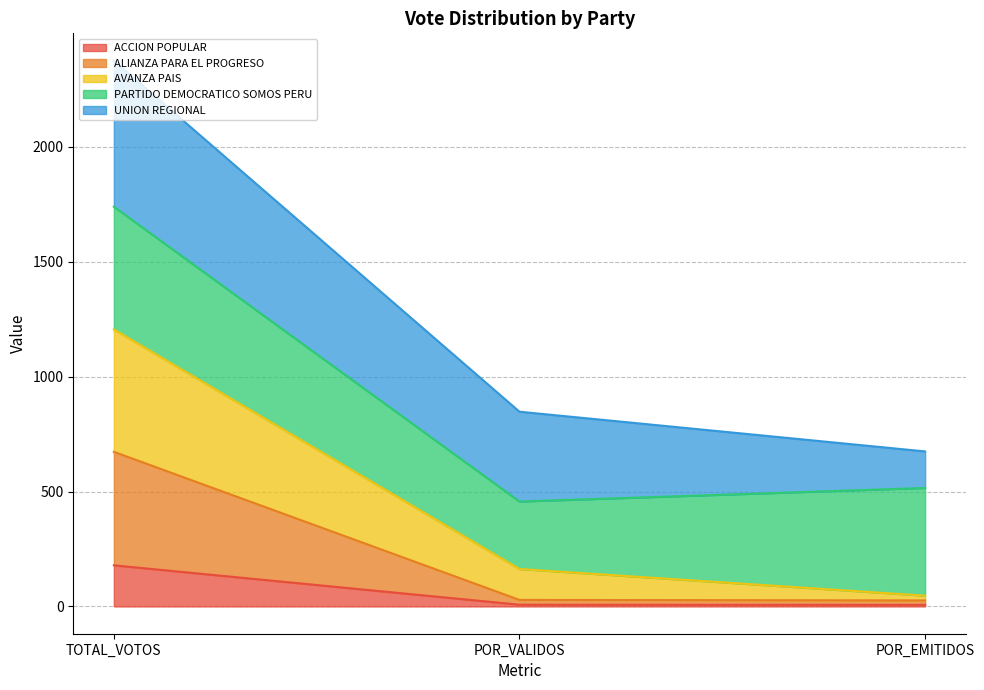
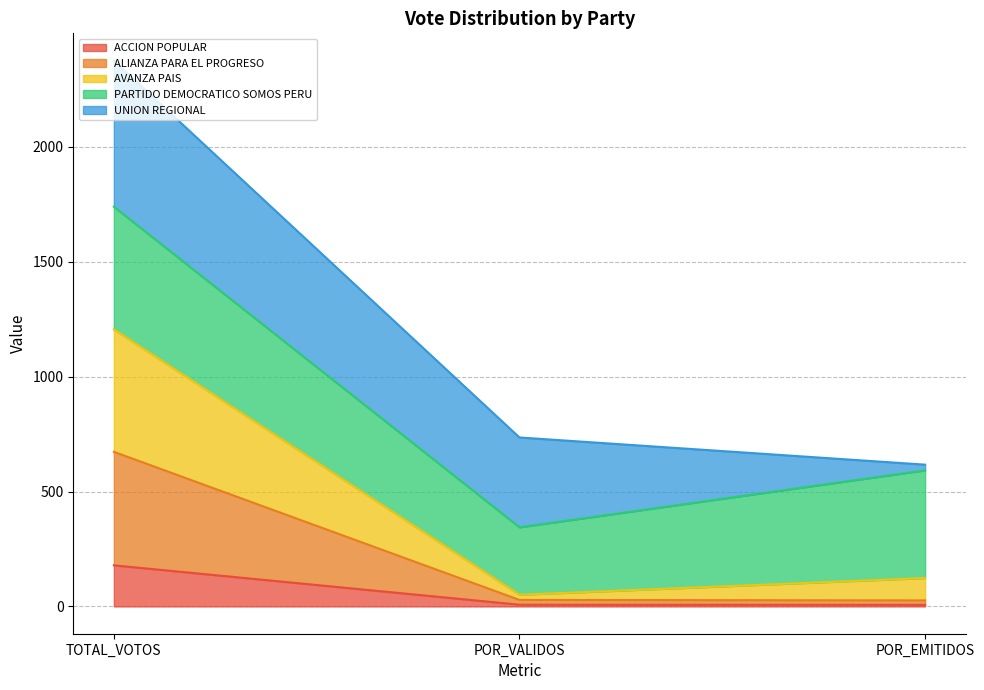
  {
    "AVANZA PAIS": {
      "TOTAL_VOTOS": 530,
-     "POR_VALIDOS": 130,
-     "POR_EMITIDOS": 20
+     "POR_VALIDOS": 20,
+     "POR_EMITIDOS": 100
    },
    "PARTIDO DEMOCRATICO SOMOS PERU": {
      "TOTAL_VOTOS": 530,
      "POR_VALIDOS": 290,
      "POR_EMITIDOS": 470
    },
    "UNION REGIONAL": {
      "POR_VALIDOS": 390,
-     "POR_EMITIDOS": 160
+     "POR_EMITIDOS": 20
    }
  }
